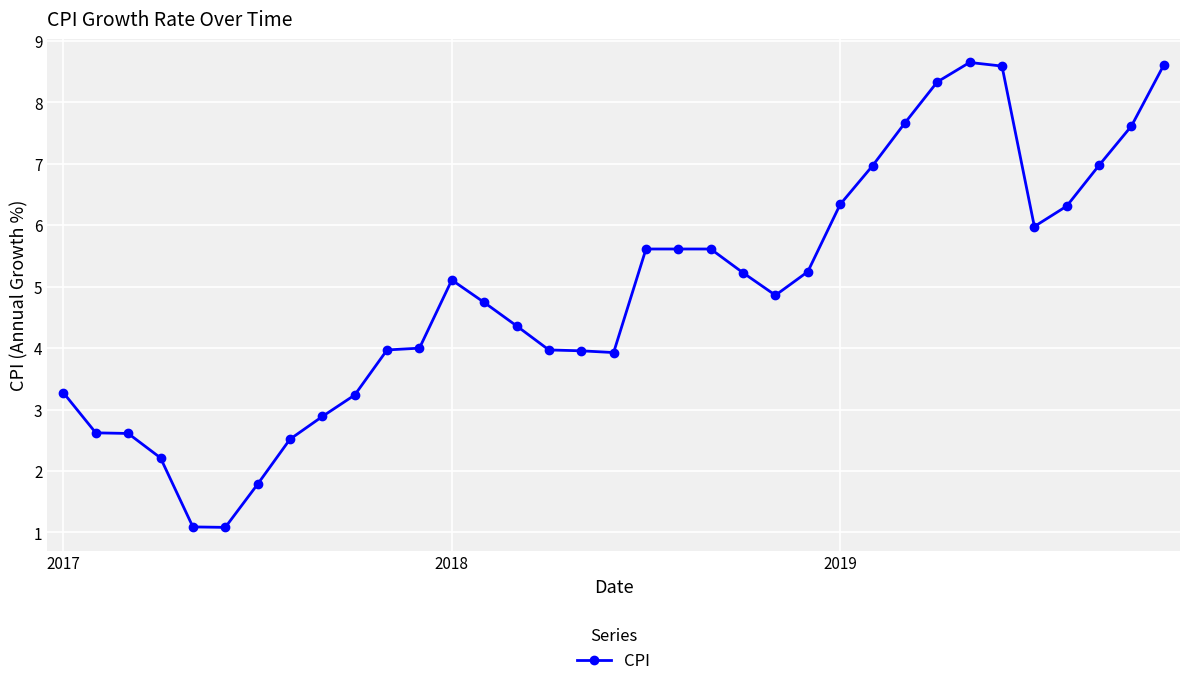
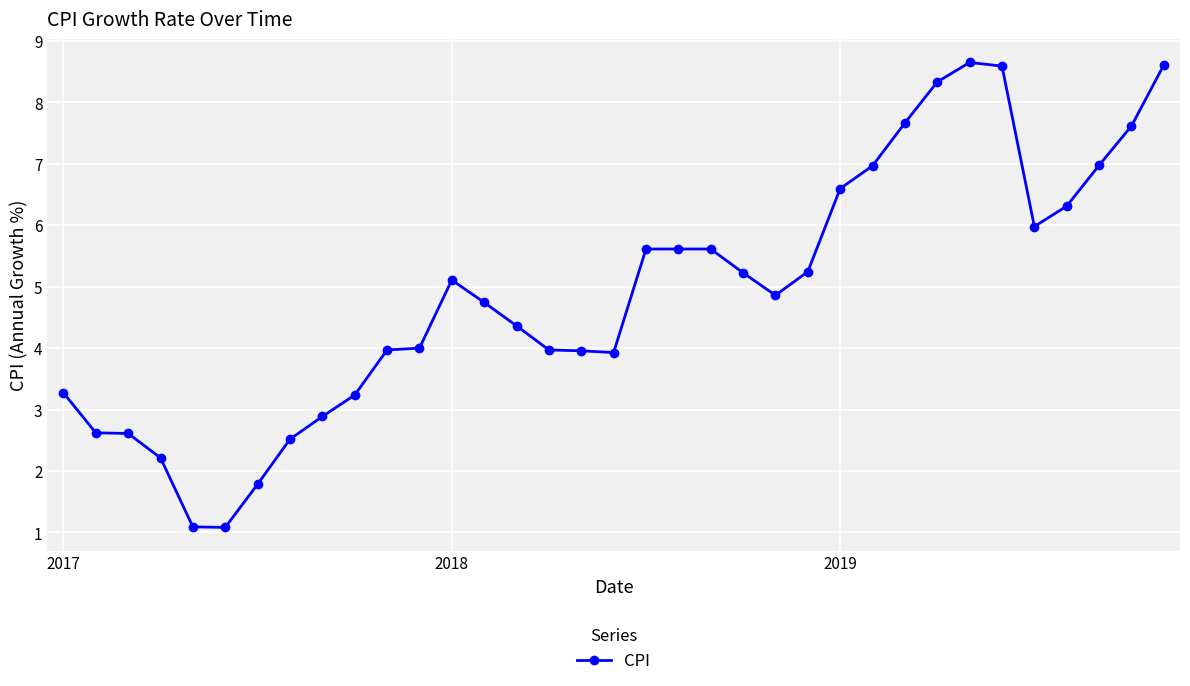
  {
    "2017": 3.3,
    "2018": 5.1,
-   "2019": 6.3
+   "2019": 6.6
  }
